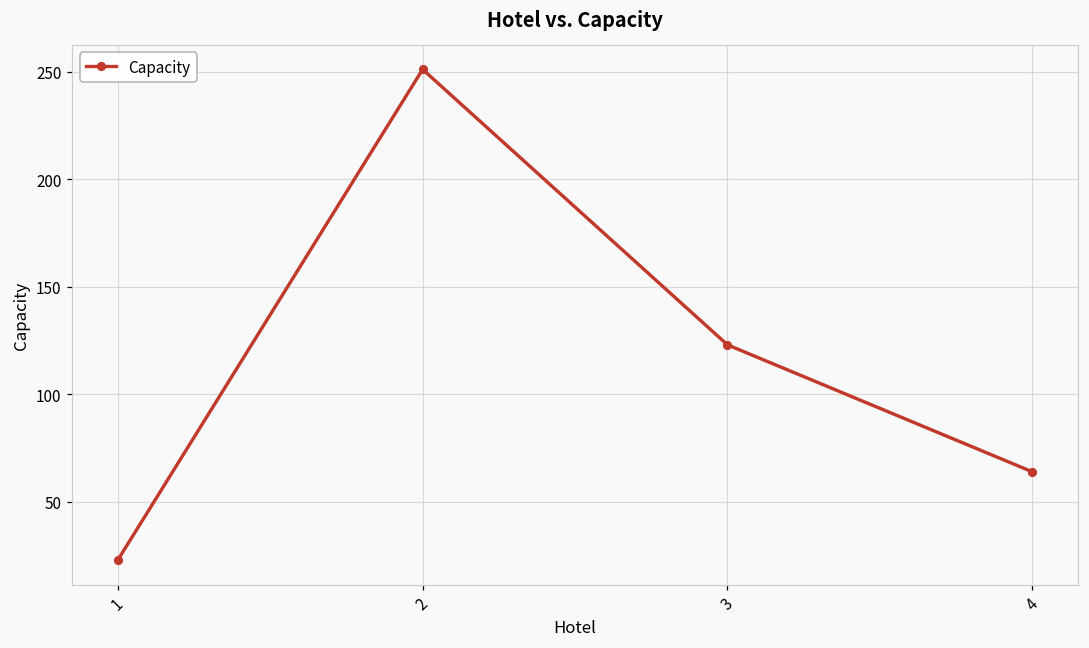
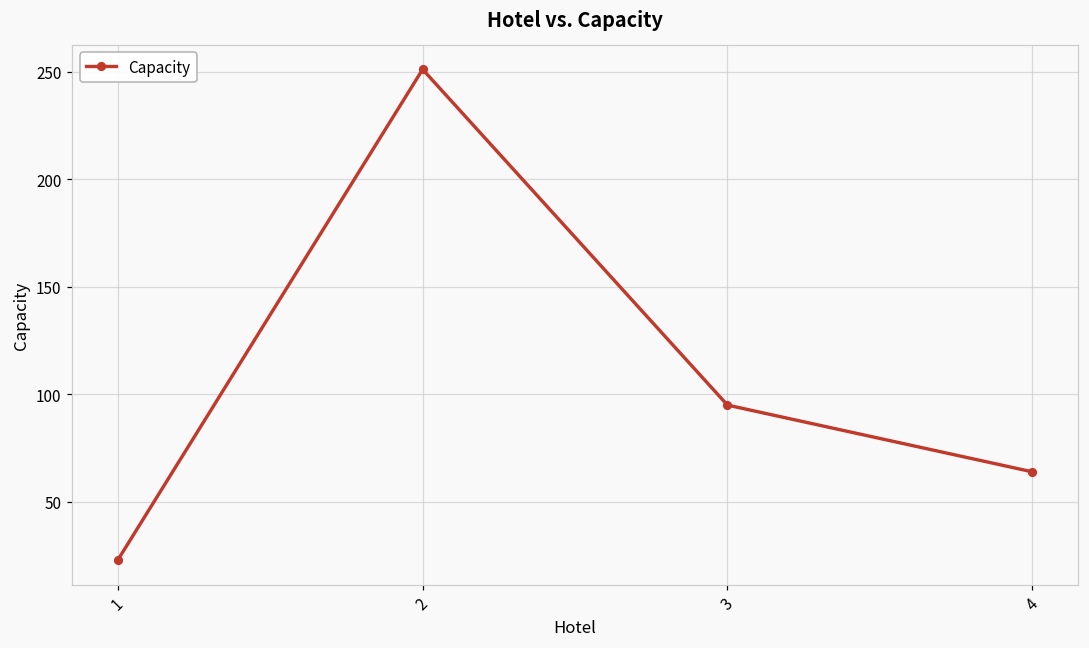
  {
    "1": 23,
    "2": 251,
-   "3": 123,
+   "3": 95,
    "4": 64
  }
